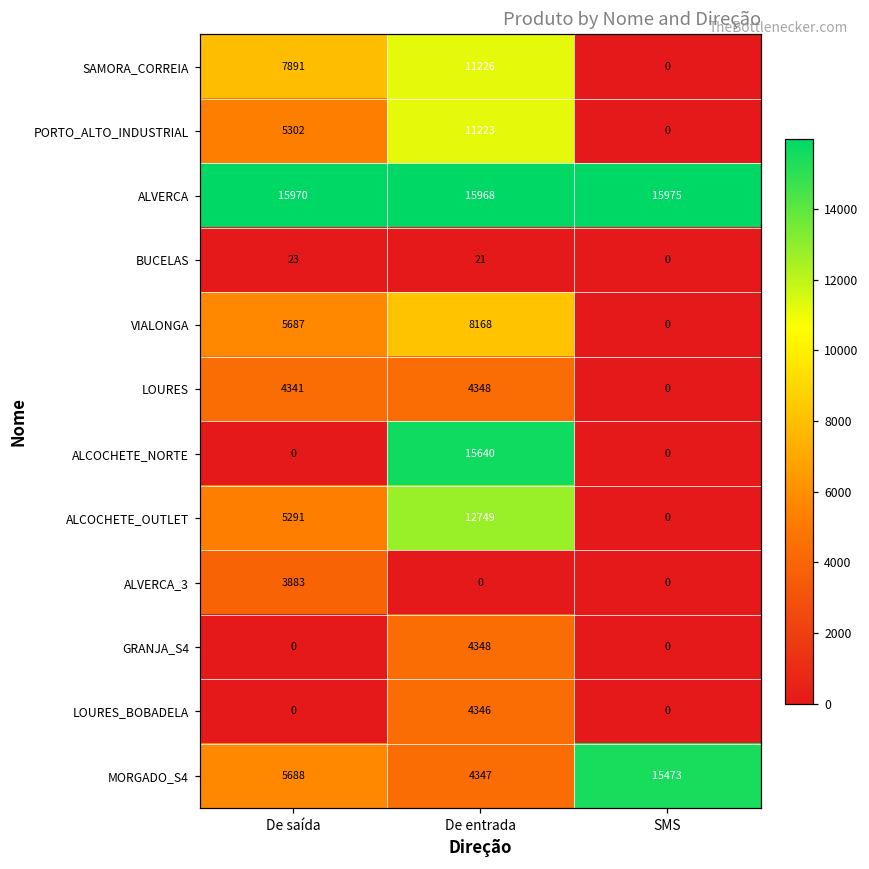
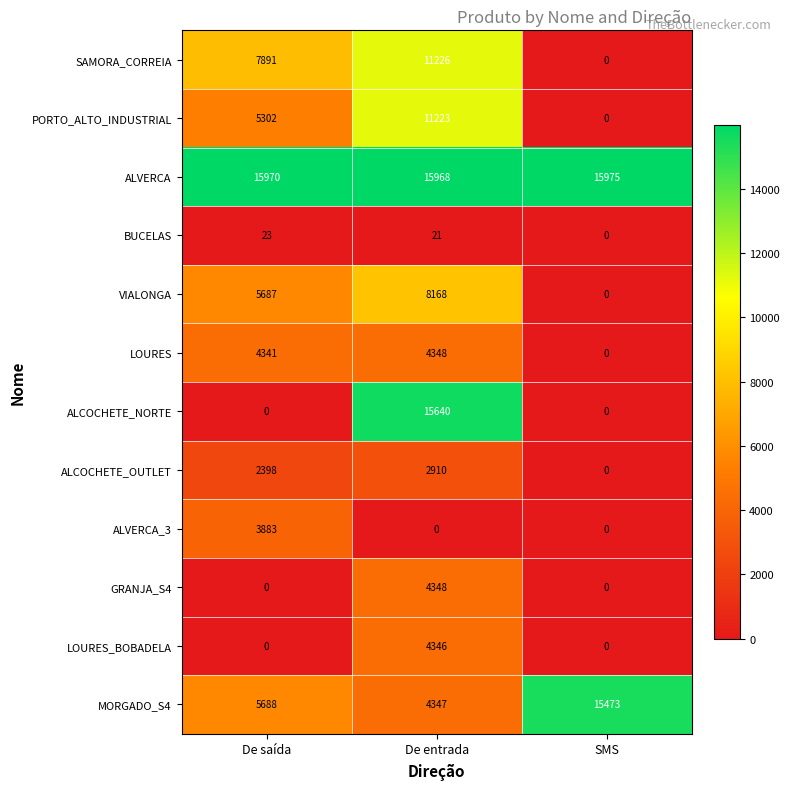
  {
    "SAMORA_CORREIA": {
      "De saída": 7891,
      "De entrada": 11226,
      "SMS": 0
    },
    "PORTO_ALTO_INDUSTRIAL": {
      "De saída": 5302,
      "De entrada": 11223,
      "SMS": 0
    },
    "ALVERCA": {
      "De saída": 15970,
      "De entrada": 15968,
      "SMS": 15975
    },
    "BUCELAS": {
      "De saída": 23,
      "De entrada": 21,
      "SMS": 0
    },
    "VIALONGA": {
      "De saída": 5687,
      "De entrada": 8168,
      "SMS": 0
    },
    "LOURES": {
      "De saída": 4341,
      "De entrada": 4348,
      "SMS": 0
    },
    "ALCOCHETE_NORTE": {
      "De saída": 0,
      "De entrada": 15640,
      "SMS": 0
    },
    "ALCOCHETE_OUTLET": {
-     "De saída": 5291,
-     "De entrada": 12749,
+     "De saída": 2398,
+     "De entrada": 2910,
      "SMS": 0
    },
    "ALVERCA_3": {
      "De saída": 3883,
      "De entrada": 0,
      "SMS": 0
    },
    "GRANJA_S4": {
      "De saída": 0,
      "De entrada": 4348,
      "SMS": 0
    },
    "LOURES_BOBADELA": {
      "De saída": 0,
      "De entrada": 4346,
      "SMS": 0
    },
    "MORGADO_S4": {
      "De saída": 5688,
      "De entrada": 4347,
      "SMS": 15473
    }
  }
